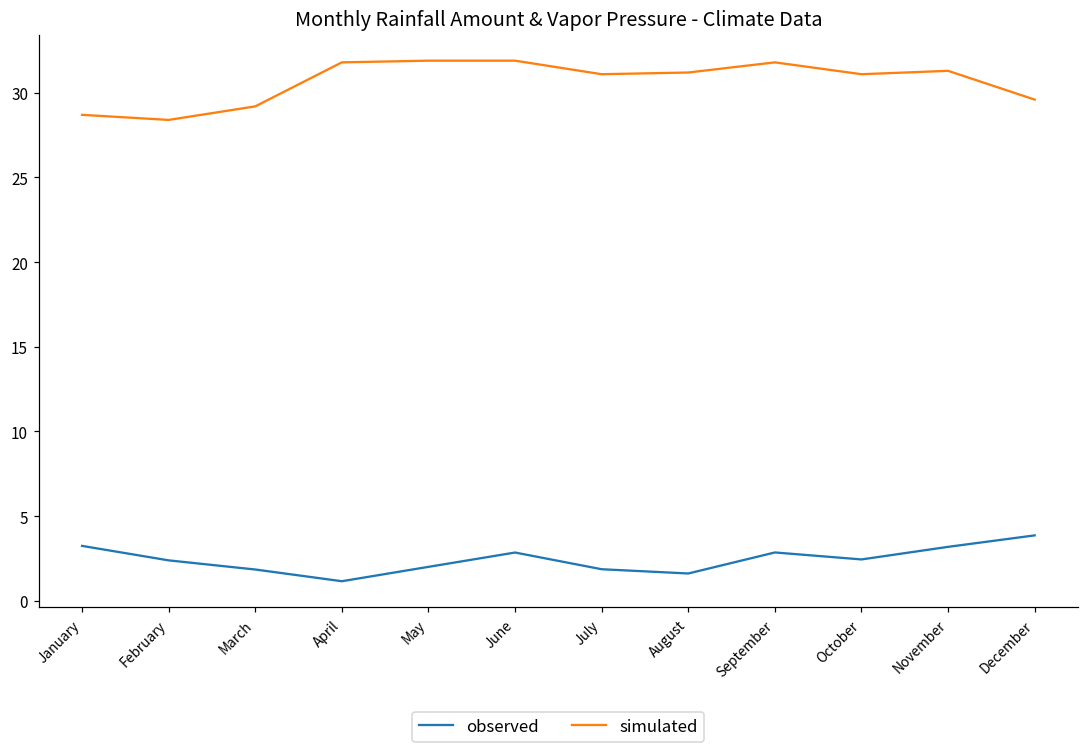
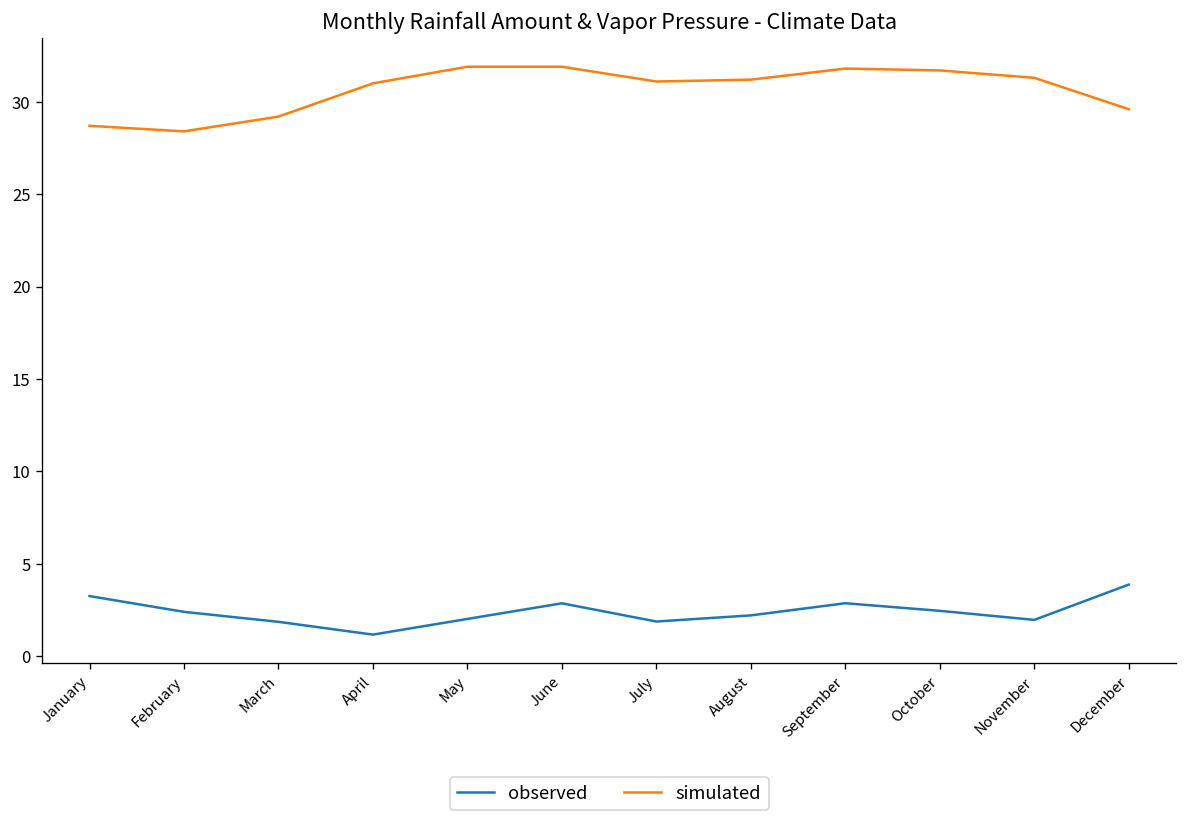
  {
    "observed": {
      "January": 3.2,
      "February": 2.4,
      "March": 1.8,
      "April": 1.2,
      "May": 2.0,
      "June": 2.8,
      "July": 1.9,
-     "August": 1.6,
+     "August": 2.2,
      "September": 2.9,
      "October": 2.4,
-     "November": 3.2,
+     "November": 1.9,
      "December": 3.9
    },
    "simulated": {
      "January": 28.7,
      "February": 28.4,
      "March": 29.2,
-     "April": 31.8,
+     "April": 31.0,
      "May": 31.9,
      "June": 31.9,
      "July": 31.1,
      "August": 31.2,
      "September": 31.8,
-     "October": 31.1,
+     "October": 31.7,
      "November": 31.3,
      "December": 29.6
    }
  }
